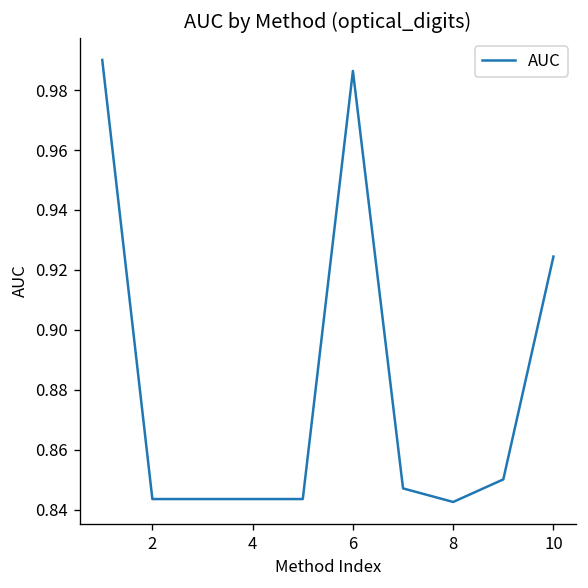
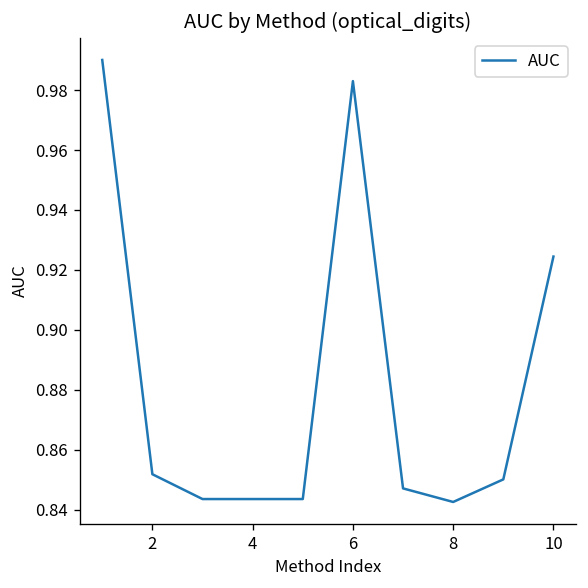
  {
-   "2": 0.844,
+   "2": 0.852,
    "4": 0.844,
-   "6": 0.986,
+   "6": 0.983,
    "8": 0.843,
    "10": 0.924
  }
